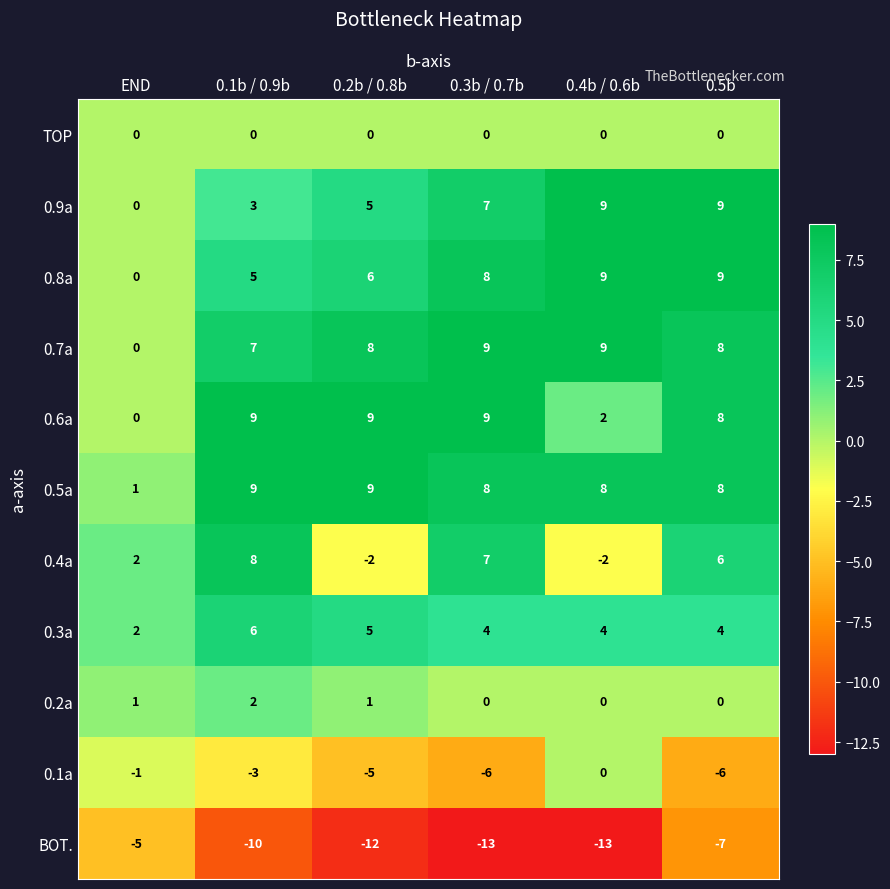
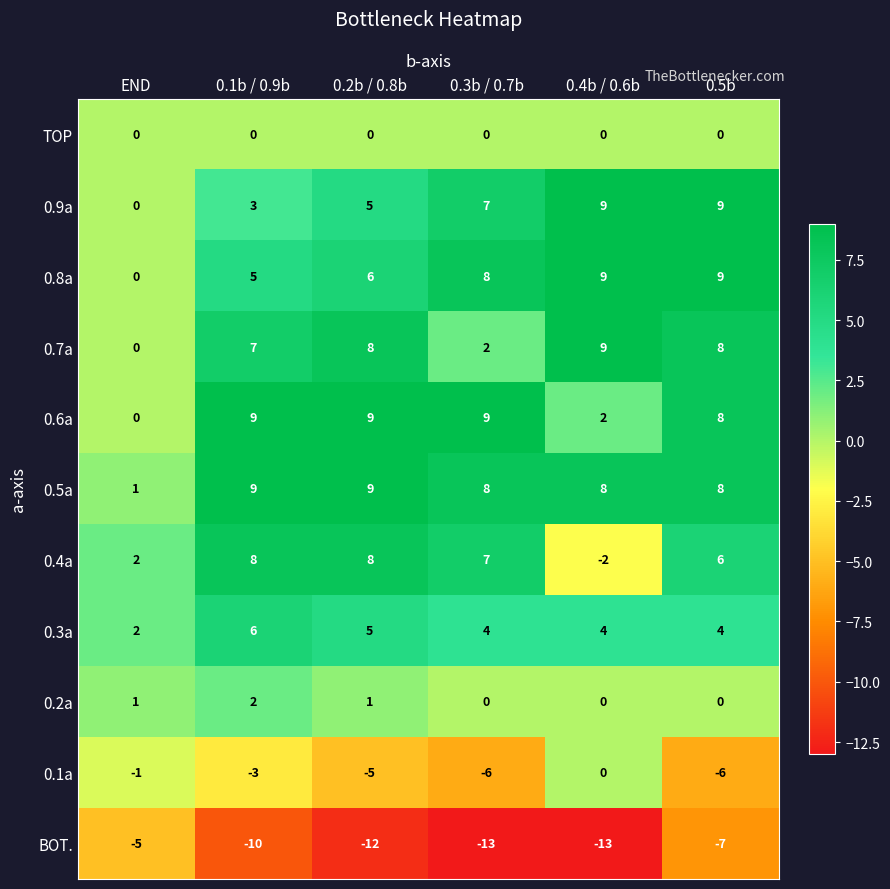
  {
    "TOP": {
      "END": 0,
      "0.1b / 0.9b": 0,
      "0.2b / 0.8b": 0,
      "0.3b / 0.7b": 0,
      "0.4b / 0.6b": 0,
      "0.5b": 0
    },
    "0.9a": {
      "END": 0,
      "0.1b / 0.9b": 3,
      "0.2b / 0.8b": 5,
      "0.3b / 0.7b": 7,
      "0.4b / 0.6b": 9,
      "0.5b": 9
    },
    "0.8a": {
      "END": 0,
      "0.1b / 0.9b": 5,
      "0.2b / 0.8b": 6,
      "0.3b / 0.7b": 8,
      "0.4b / 0.6b": 9,
      "0.5b": 9
    },
    "0.7a": {
      "END": 0,
      "0.1b / 0.9b": 7,
      "0.2b / 0.8b": 8,
-     "0.3b / 0.7b": 9,
+     "0.3b / 0.7b": 2,
      "0.4b / 0.6b": 9,
      "0.5b": 8
    },
    "0.6a": {
      "END": 0,
      "0.1b / 0.9b": 9,
      "0.2b / 0.8b": 9,
      "0.3b / 0.7b": 9,
      "0.4b / 0.6b": 2,
      "0.5b": 8
    },
    "0.5a": {
      "END": 1,
      "0.1b / 0.9b": 9,
      "0.2b / 0.8b": 9,
      "0.3b / 0.7b": 8,
      "0.4b / 0.6b": 8,
      "0.5b": 8
    },
    "0.4a": {
      "END": 2,
      "0.1b / 0.9b": 8,
-     "0.2b / 0.8b": -2,
+     "0.2b / 0.8b": 8,
      "0.3b / 0.7b": 7,
      "0.4b / 0.6b": -2,
      "0.5b": 6
    },
    "0.3a": {
      "END": 2,
      "0.1b / 0.9b": 6,
      "0.2b / 0.8b": 5,
      "0.3b / 0.7b": 4,
      "0.4b / 0.6b": 4,
      "0.5b": 4
    },
    "0.2a": {
      "END": 1,
      "0.1b / 0.9b": 2,
      "0.2b / 0.8b": 1,
      "0.3b / 0.7b": 0,
      "0.4b / 0.6b": 0,
      "0.5b": 0
    },
    "0.1a": {
      "END": -1,
      "0.1b / 0.9b": -3,
      "0.2b / 0.8b": -5,
      "0.3b / 0.7b": -6,
      "0.4b / 0.6b": 0,
      "0.5b": -6
    },
    "BOT.": {
      "END": -5,
      "0.1b / 0.9b": -10,
      "0.2b / 0.8b": -12,
      "0.3b / 0.7b": -13,
      "0.4b / 0.6b": -13,
      "0.5b": -7
    }
  }
